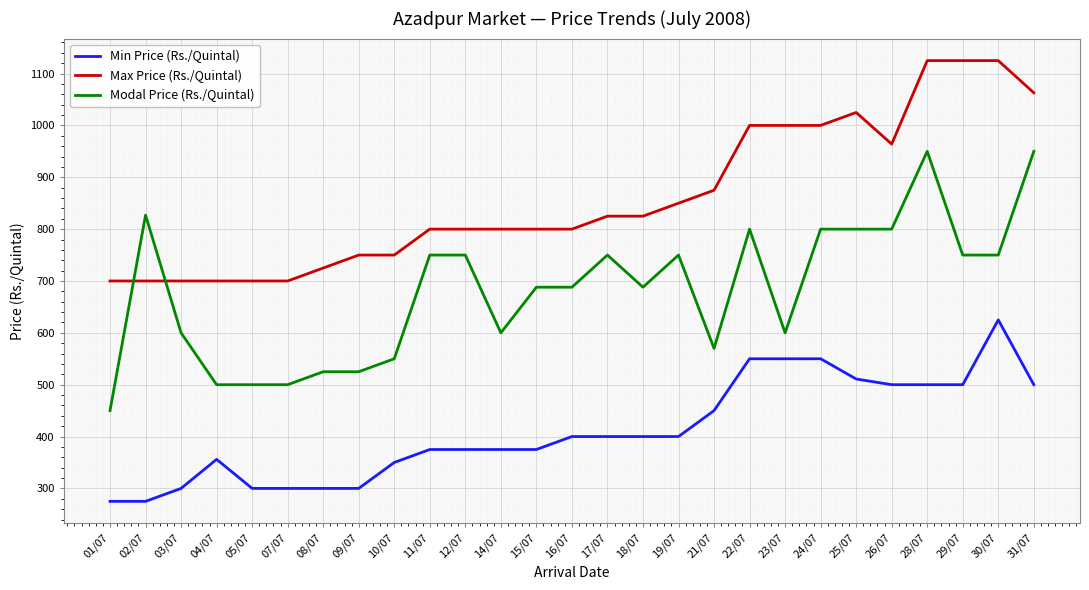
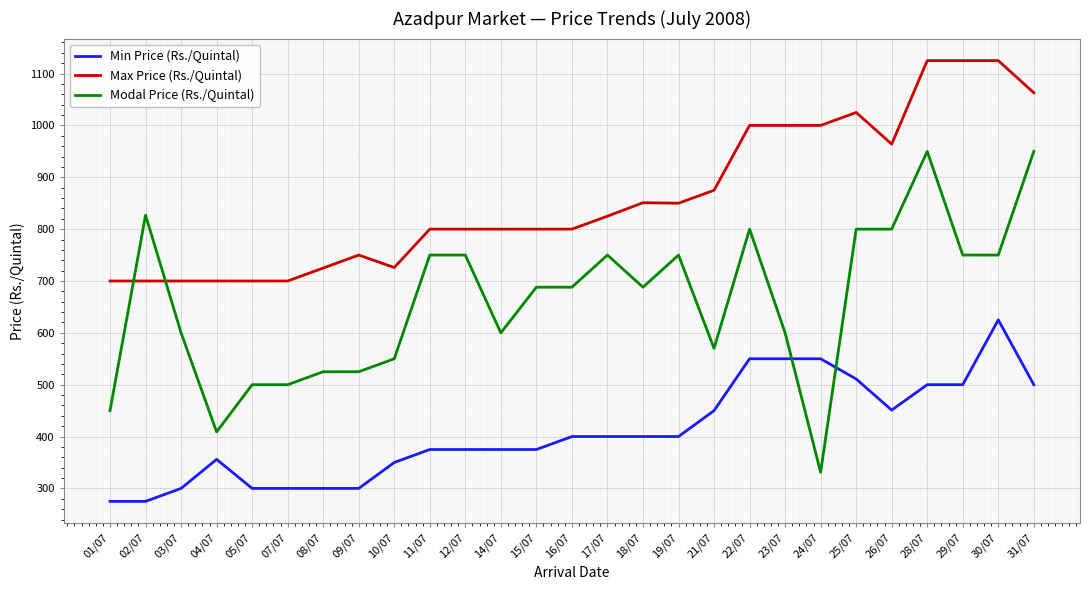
  {
    "Min Price (Rs./Quintal)": {
      "01/07": 280,
      "02/07": 280,
      "03/07": 300,
      "04/07": 360,
      "05/07": 300,
      "07/07": 300,
      "08/07": 300,
      "09/07": 300,
      "10/07": 350,
      "11/07": 380,
      "12/07": 380,
      "14/07": 380,
      "15/07": 380,
      "16/07": 400,
      "17/07": 400,
      "18/07": 400,
      "19/07": 400,
      "21/07": 450,
      "22/07": 550,
      "23/07": 550,
      "24/07": 550,
      "25/07": 510,
-     "26/07": 500,
+     "26/07": 450,
      "28/07": 500,
      "29/07": 500,
      "30/07": 630,
      "31/07": 500
    },
    "Max Price (Rs./Quintal)": {
      "01/07": 700,
      "02/07": 700,
      "03/07": 700,
      "04/07": 700,
      "05/07": 700,
      "07/07": 700,
      "08/07": 730,
      "09/07": 750,
-     "10/07": 750,
+     "10/07": 730,
      "11/07": 800,
      "12/07": 800,
      "14/07": 800,
      "15/07": 800,
      "16/07": 800,
      "17/07": 830,
-     "18/07": 830,
+     "18/07": 850,
      "19/07": 850,
      "21/07": 880,
      "22/07": 1000,
      "23/07": 1000,
      "24/07": 1000,
      "25/07": 1030,
      "26/07": 960,
      "28/07": 1130,
      "29/07": 1130,
      "30/07": 1130,
      "31/07": 1060
    },
    "Modal Price (Rs./Quintal)": {
      "01/07": 450,
      "02/07": 830,
      "03/07": 600,
-     "04/07": 500,
+     "04/07": 410,
      "05/07": 500,
      "07/07": 500,
      "08/07": 530,
      "09/07": 530,
      "10/07": 550,
      "11/07": 750,
      "12/07": 750,
      "14/07": 600,
      "15/07": 690,
      "16/07": 690,
      "17/07": 750,
      "18/07": 690,
      "19/07": 750,
      "21/07": 570,
      "22/07": 800,
      "23/07": 600,
-     "24/07": 800,
+     "24/07": 330,
      "25/07": 800,
      "26/07": 800,
      "28/07": 950,
      "29/07": 750,
      "30/07": 750,
      "31/07": 950
    }
  }
